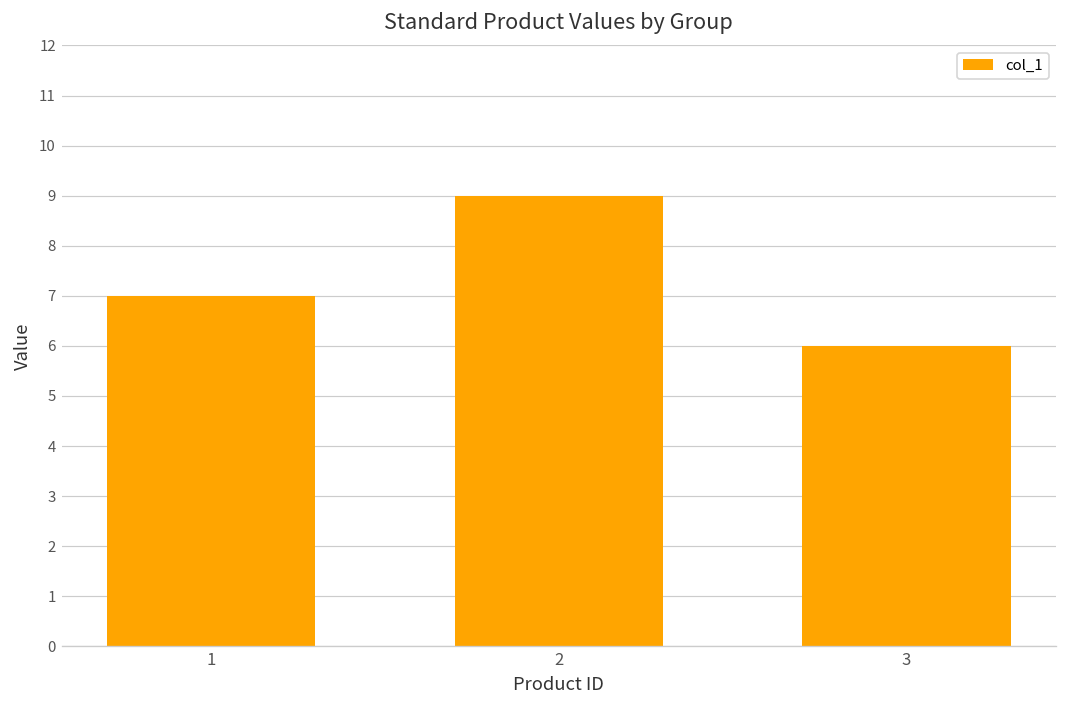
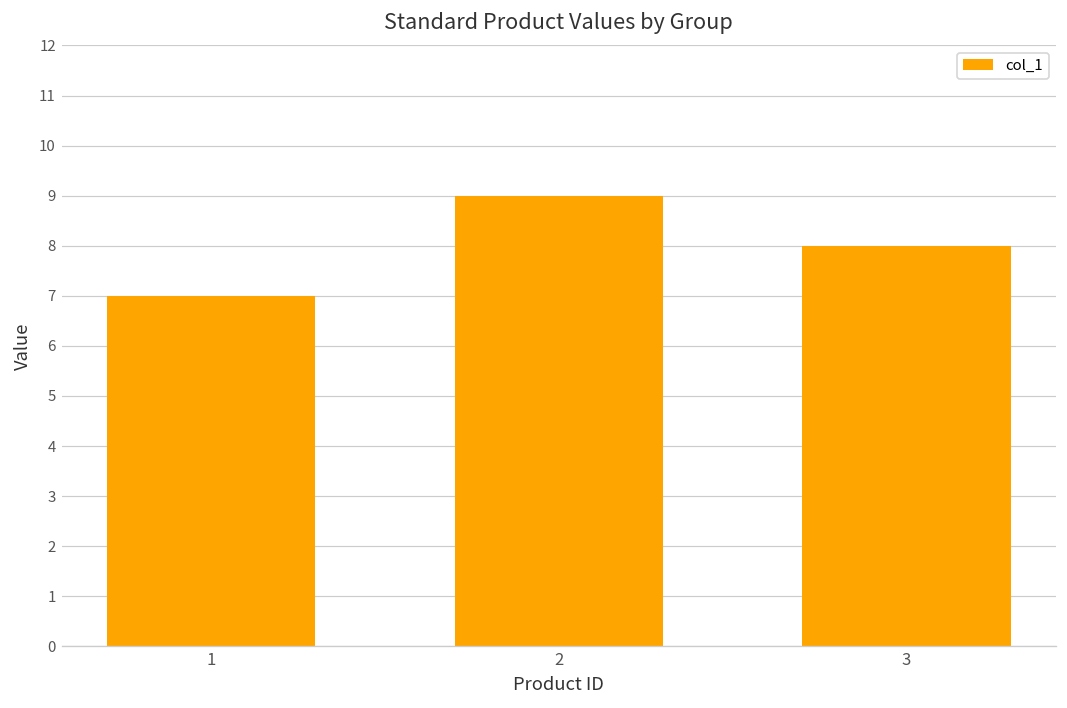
  {
    "1": 7,
    "2": 9,
-   "3": 6
+   "3": 8
  }
